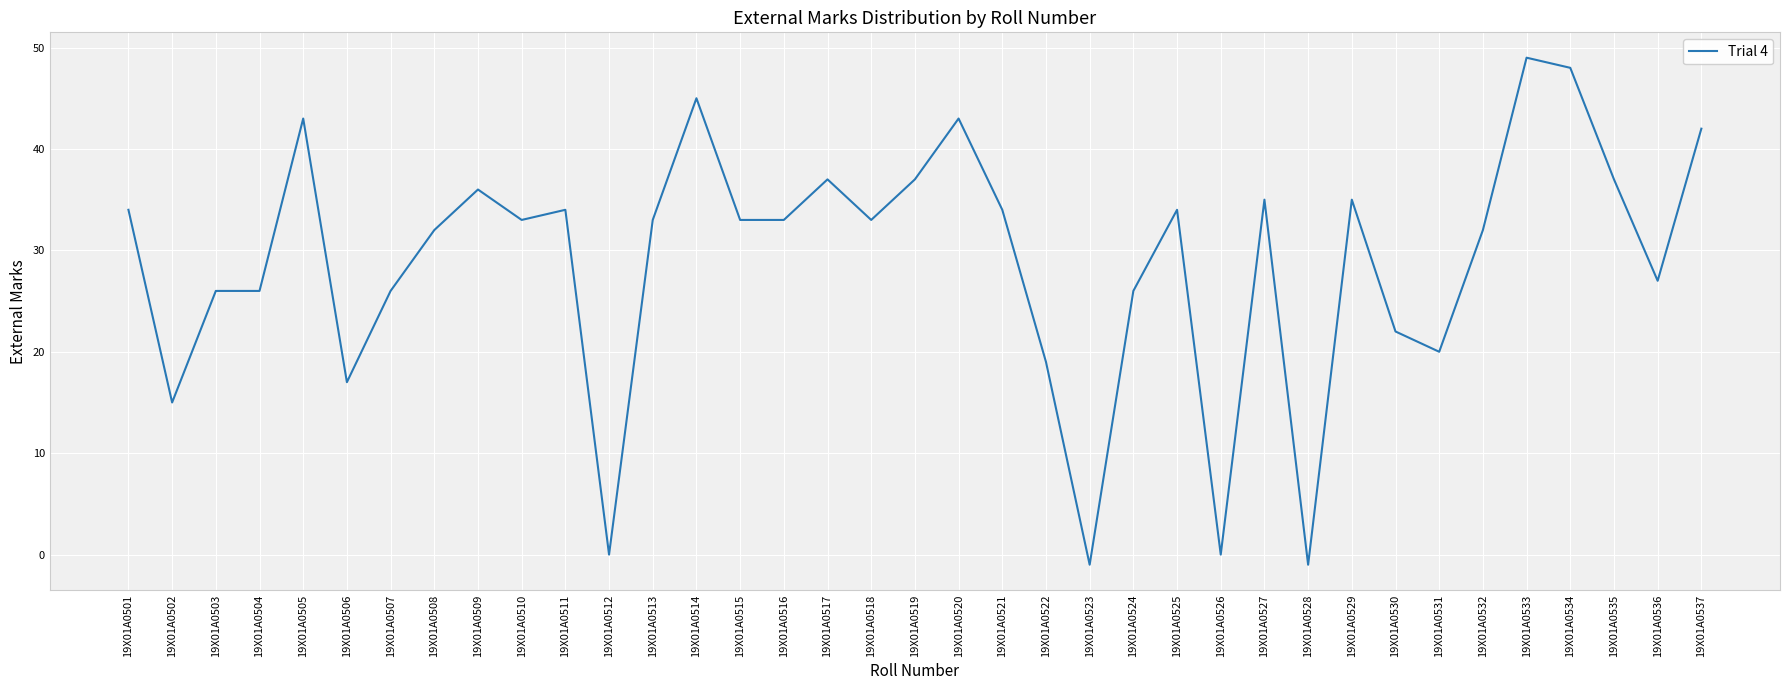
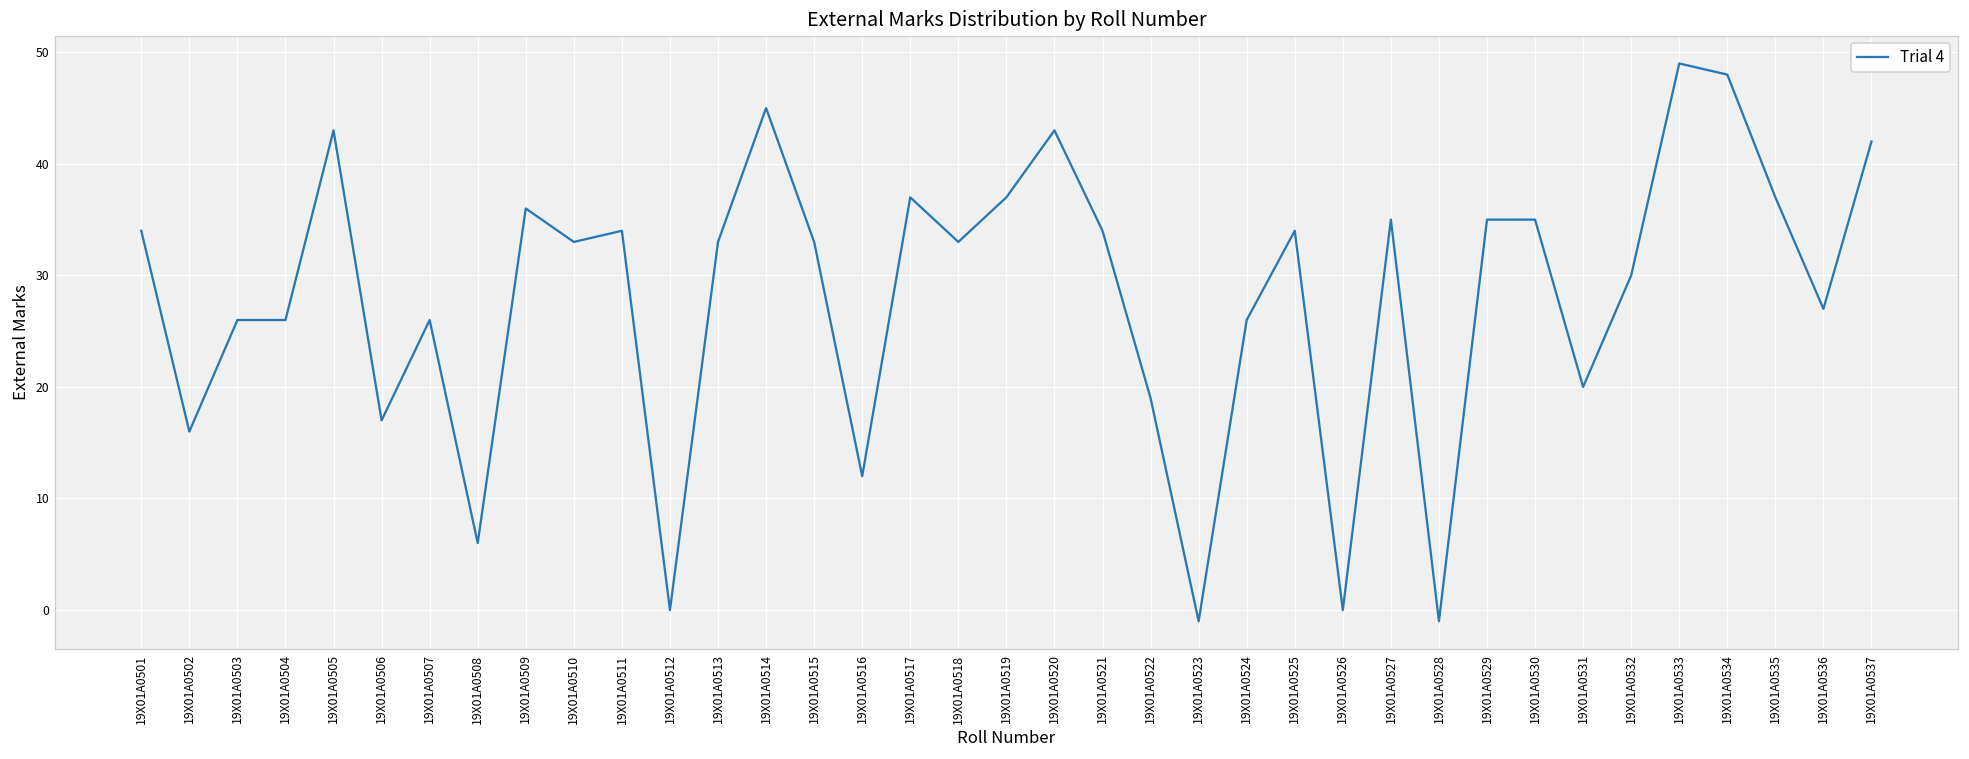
  {
    "19X01A0501": 34,
-   "19X01A0502": 15,
+   "19X01A0502": 16,
    "19X01A0503": 26,
    "19X01A0504": 26,
    "19X01A0505": 43,
    "19X01A0506": 17,
    "19X01A0507": 26,
-   "19X01A0508": 32,
+   "19X01A0508": 6,
    "19X01A0509": 36,
    "19X01A0510": 33,
    "19X01A0511": 34,
    "19X01A0512": 0,
    "19X01A0513": 33,
    "19X01A0514": 45,
    "19X01A0515": 33,
-   "19X01A0516": 33,
+   "19X01A0516": 12,
    "19X01A0517": 37,
    "19X01A0518": 33,
    "19X01A0519": 37,
    "19X01A0520": 43,
    "19X01A0521": 34,
    "19X01A0522": 19,
    "19X01A0523": -1,
    "19X01A0524": 26,
    "19X01A0525": 34,
    "19X01A0526": 0,
    "19X01A0527": 35,
    "19X01A0528": -1,
    "19X01A0529": 35,
-   "19X01A0530": 22,
+   "19X01A0530": 35,
    "19X01A0531": 20,
-   "19X01A0532": 32,
+   "19X01A0532": 30,
    "19X01A0533": 49,
    "19X01A0534": 48,
    "19X01A0535": 37,
    "19X01A0536": 27,
    "19X01A0537": 42
  }
